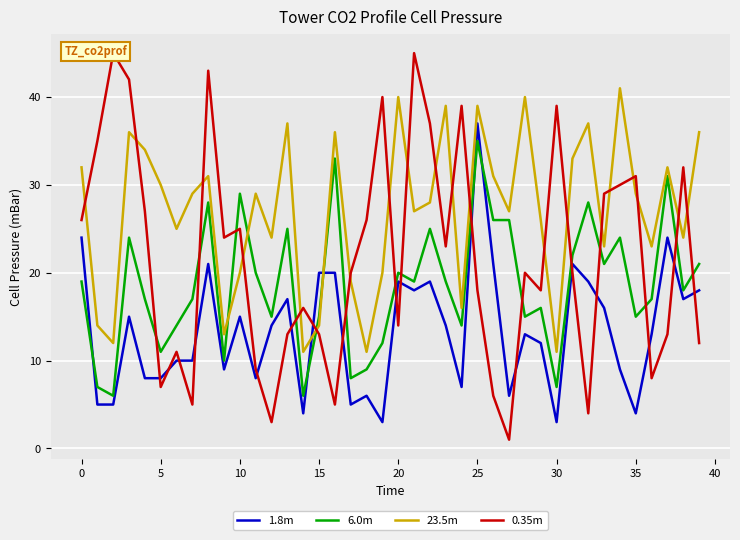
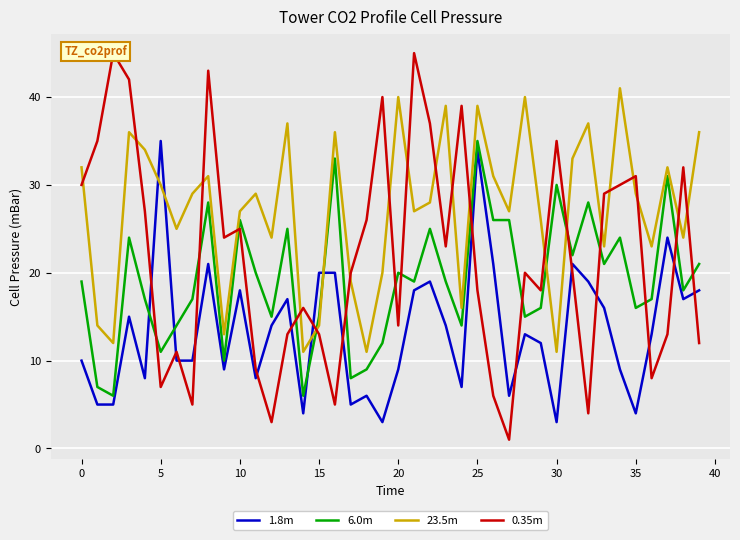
  {
    "1.8m": {
-     "0": 24,
-     "5": 8,
-     "10": 15,
+     "0": 10,
+     "5": 35,
+     "10": 18,
      "15": 20,
-     "20": 19,
-     "25": 37,
+     "20": 9,
+     "25": 34,
      "30": 3,
      "35": 4
    },
    "6.0m": {
      "0": 19,
      "5": 11,
-     "10": 29,
+     "10": 26,
      "15": 15,
      "20": 20,
      "25": 35,
-     "30": 7,
-     "35": 15
+     "30": 30,
+     "35": 16
    },
    "23.5m": {
      "0": 32,
      "5": 30,
-     "10": 20,
+     "10": 27,
      "15": 14,
      "20": 40,
      "25": 39,
      "30": 11,
      "35": 29
    },
    "0.35m": {
-     "0": 26,
+     "0": 30,
      "5": 7,
      "10": 25,
      "15": 13,
      "20": 14,
      "25": 18,
-     "30": 39,
+     "30": 35,
      "35": 31
    }
  }
